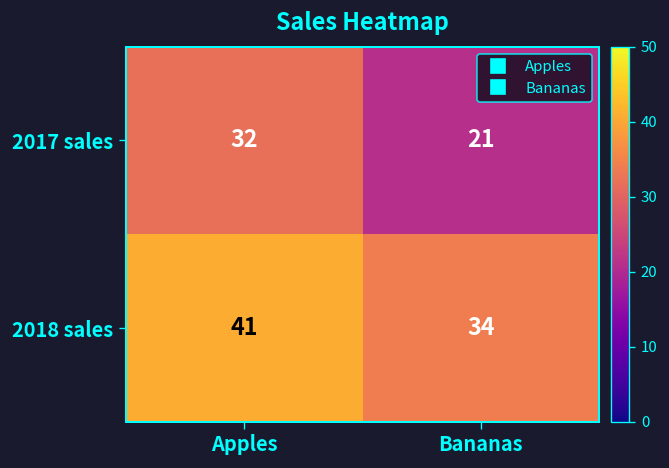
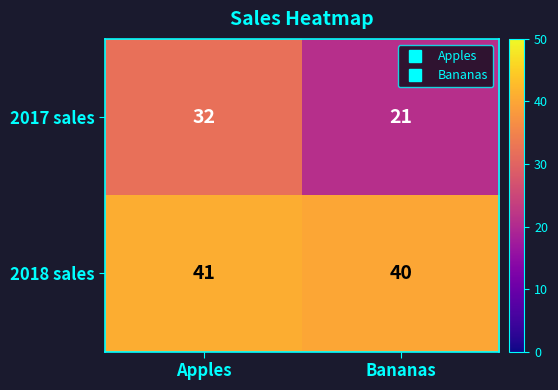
  {
    "2017 sales": {
      "Apples": 32,
      "Bananas": 21
    },
    "2018 sales": {
      "Apples": 41,
-     "Bananas": 34
+     "Bananas": 40
    }
  }
